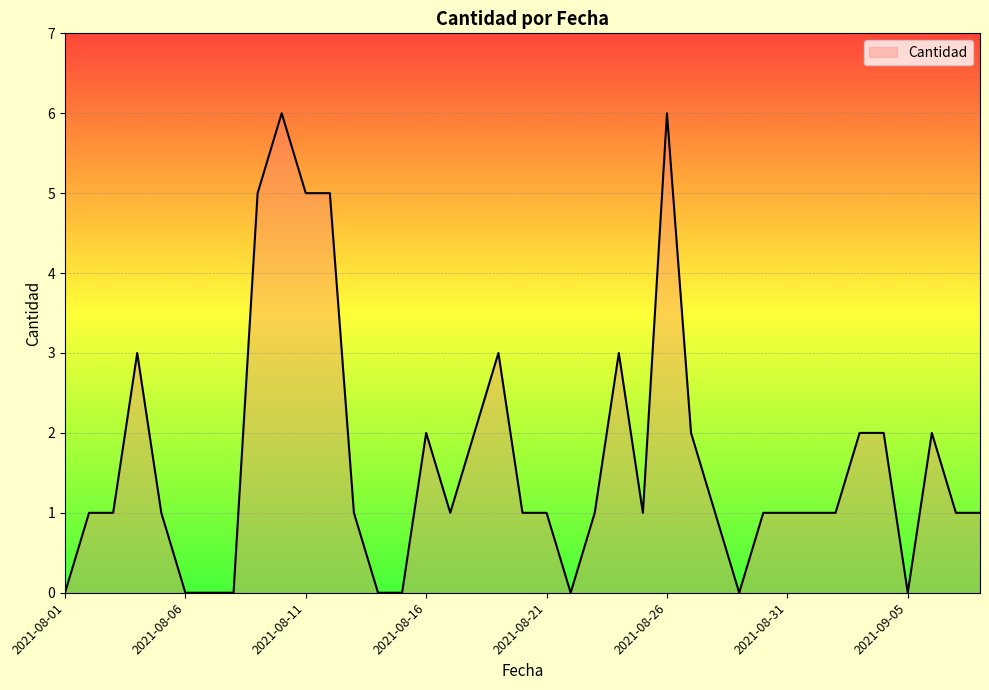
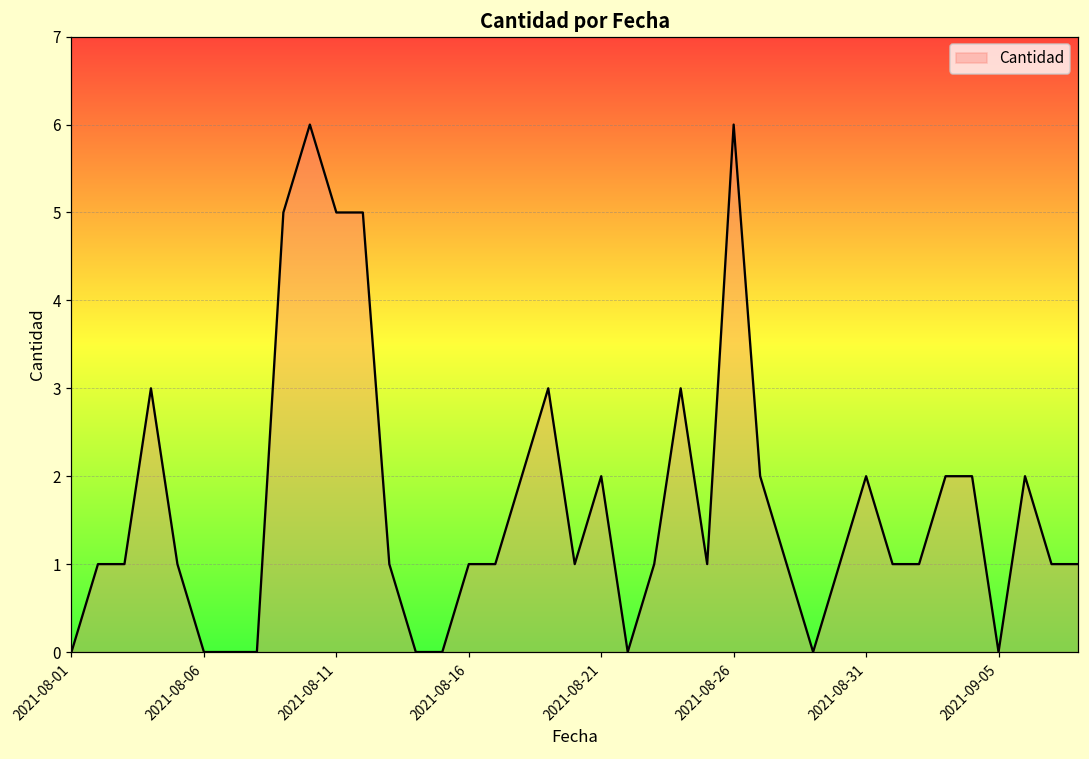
  {
    "2021-08-01": 0,
    "2021-08-06": 0,
    "2021-08-11": 5,
-   "2021-08-16": 2,
-   "2021-08-21": 1,
+   "2021-08-16": 1,
+   "2021-08-21": 2,
    "2021-08-26": 6,
-   "2021-08-31": 1,
+   "2021-08-31": 2,
    "2021-09-05": 0
  }
